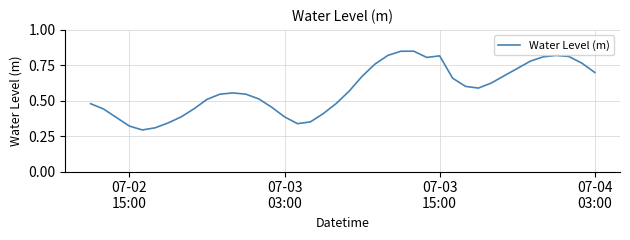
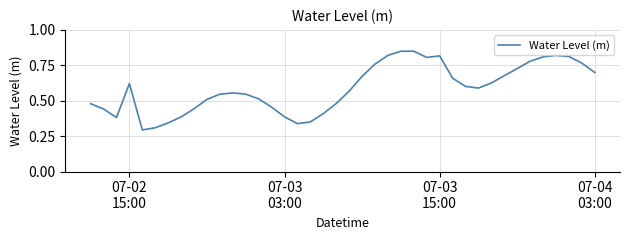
  {
-   "07-02 15:00": 0.32,
+   "07-02 15:00": 0.62,
    "07-03 03:00": 0.39,
    "07-03 15:00": 0.82,
    "07-04 03:00": 0.70
  }
